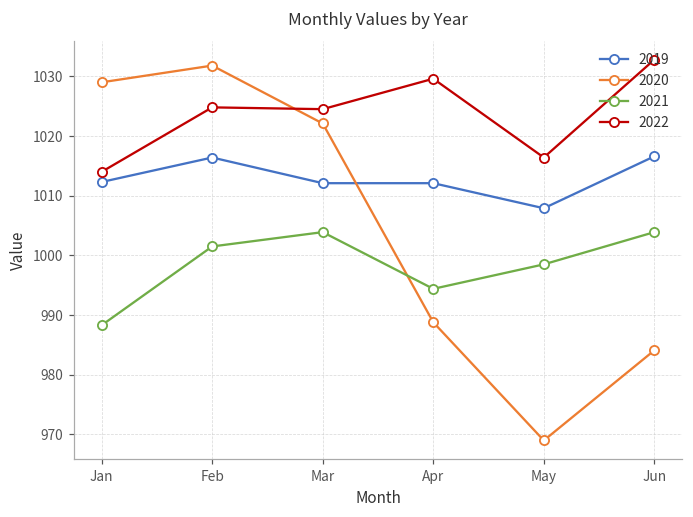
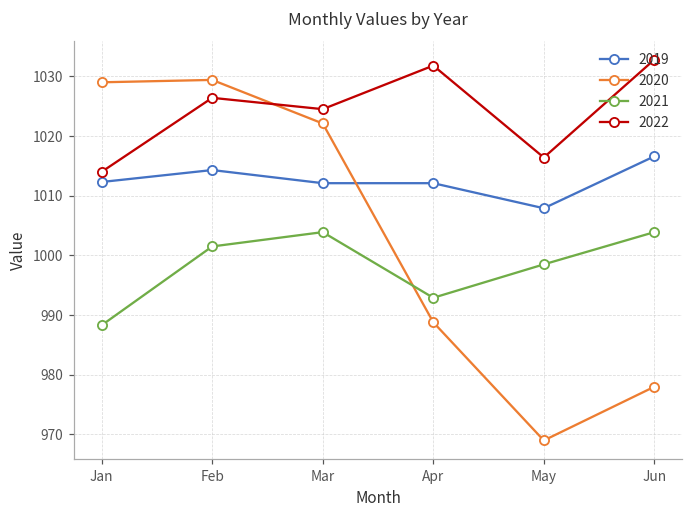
  {
    "2019": {
      "Jan": 1012,
-     "Feb": 1016,
+     "Feb": 1014,
      "Mar": 1012,
      "Apr": 1012,
      "May": 1008,
      "Jun": 1017
    },
    "2020": {
      "Jan": 1029,
-     "Feb": 1032,
+     "Feb": 1029,
      "Mar": 1022,
      "Apr": 989,
      "May": 969,
-     "Jun": 984
+     "Jun": 978
    },
    "2021": {
      "Jan": 988,
      "Feb": 1002,
      "Mar": 1004,
-     "Apr": 994,
+     "Apr": 993,
      "May": 999,
      "Jun": 1004
    },
    "2022": {
      "Jan": 1014,
-     "Feb": 1025,
+     "Feb": 1026,
      "Mar": 1025,
-     "Apr": 1030,
+     "Apr": 1032,
      "May": 1016,
      "Jun": 1033
    }
  }
